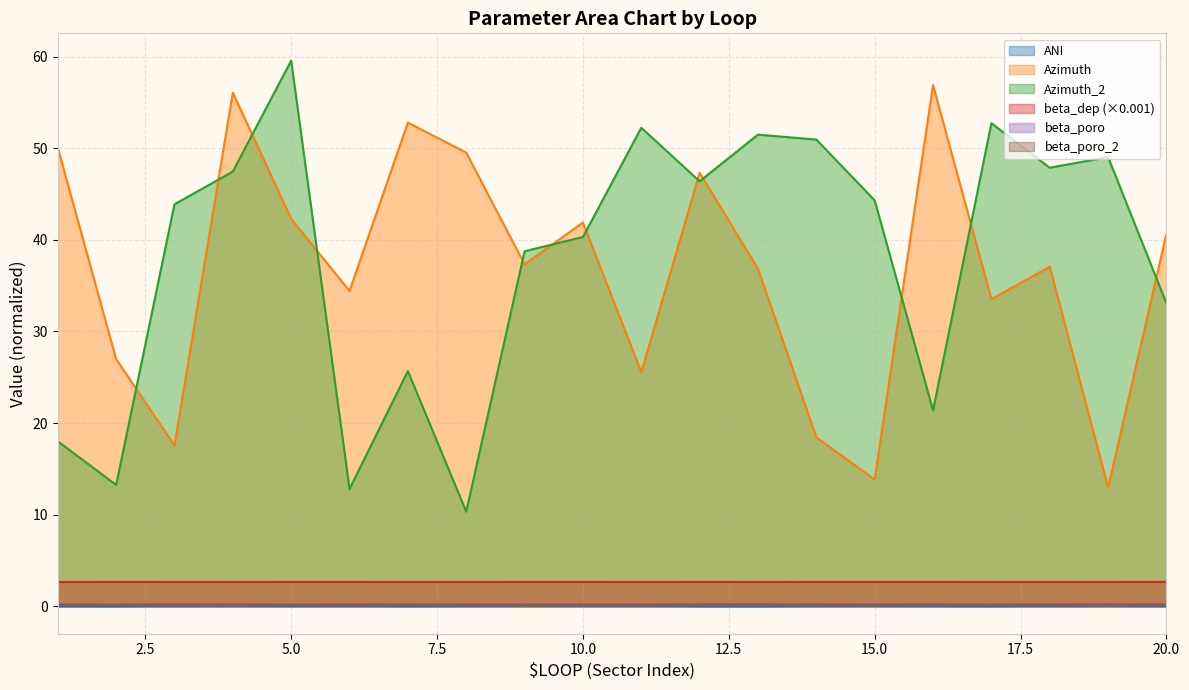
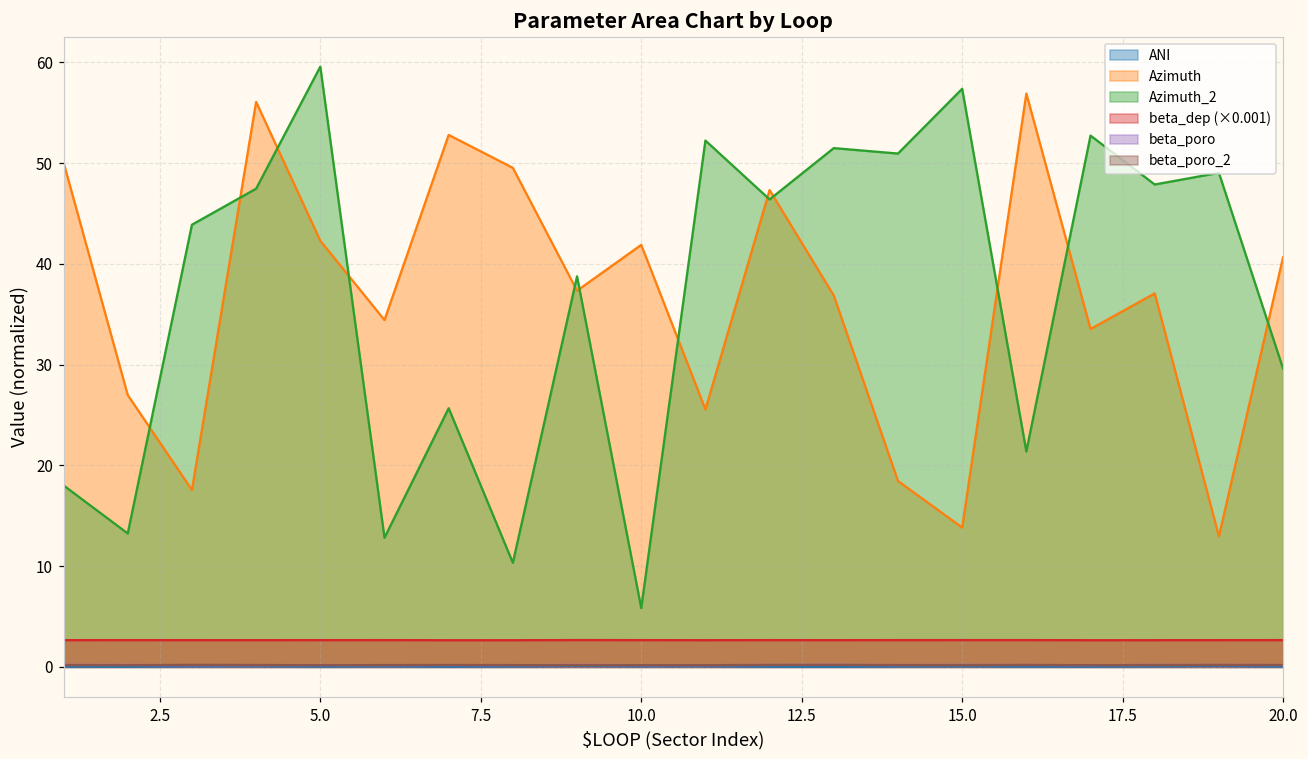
  {
    "Azimuth_2": {
      "5.0": 60,
-     "10.0": 40,
-     "15.0": 44,
-     "20.0": 33
+     "10.0": 6,
+     "15.0": 57,
+     "20.0": 30
    }
  }
